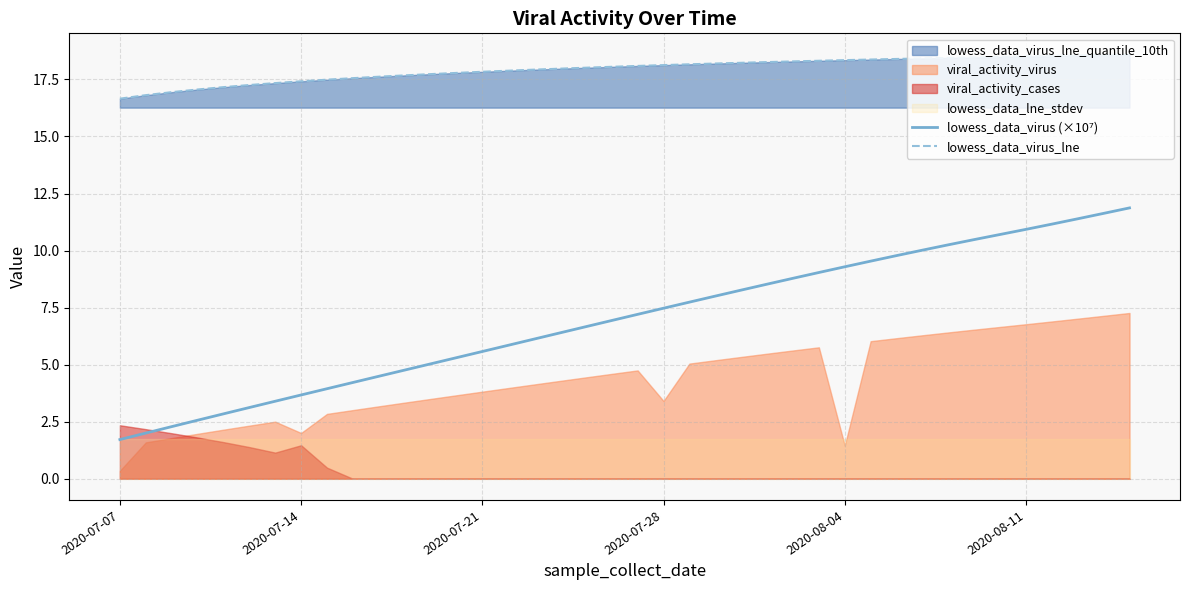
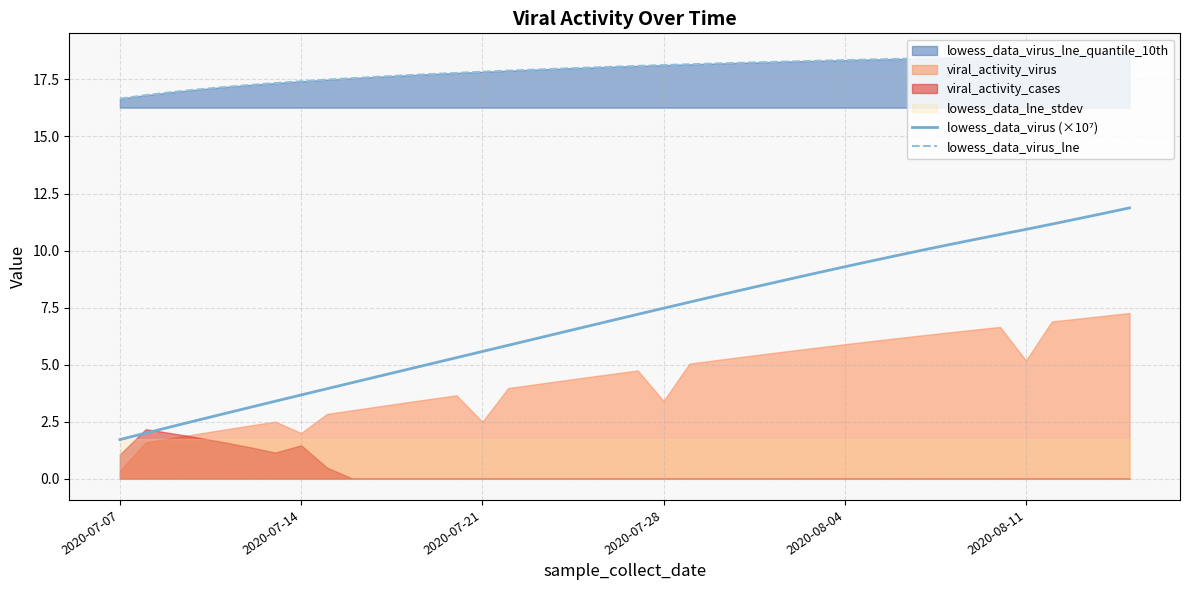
  {
    "viral_activity_virus": {
      "2020-07-07": 0.4,
      "2020-07-14": 2.0,
-     "2020-07-21": 3.8,
+     "2020-07-21": 2.5,
      "2020-07-28": 3.4,
-     "2020-08-04": 1.4,
-     "2020-08-11": 6.8
+     "2020-08-04": 5.9,
+     "2020-08-11": 5.2
    },
    "viral_activity_cases": {
-     "2020-07-07": 2.3,
+     "2020-07-07": 1.1,
      "2020-07-14": 1.5,
      "2020-07-21": 0.0,
      "2020-07-28": 0.0,
      "2020-08-04": 0.0,
      "2020-08-11": 0.0
    },
    "lowess_data_lne_stdev": {
      "2020-07-14": 1.7,
      "2020-07-21": 1.7,
      "2020-07-28": 1.7,
      "2020-08-04": 1.7,
      "2020-08-11": 1.7
    }
  }
